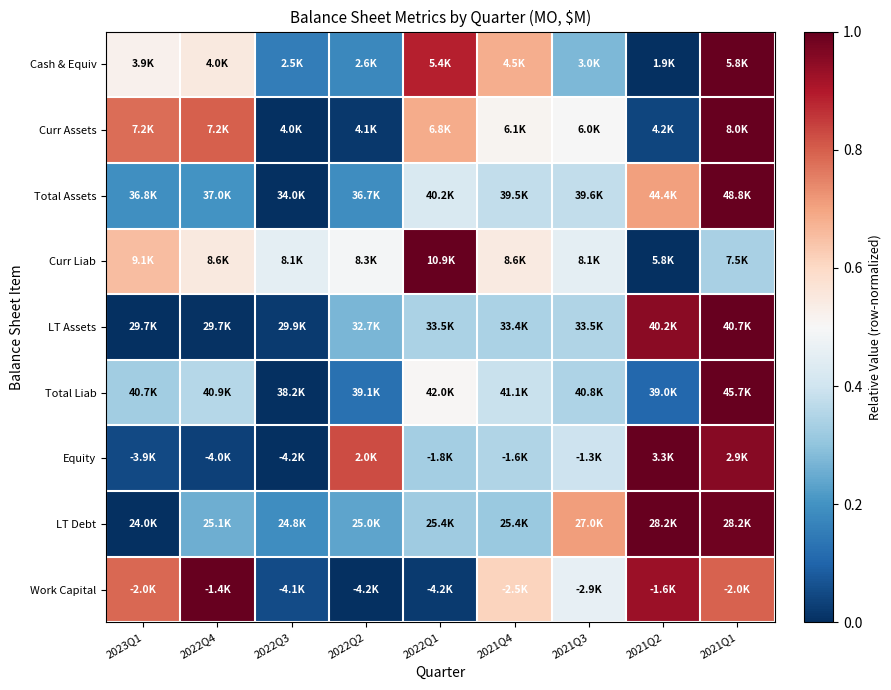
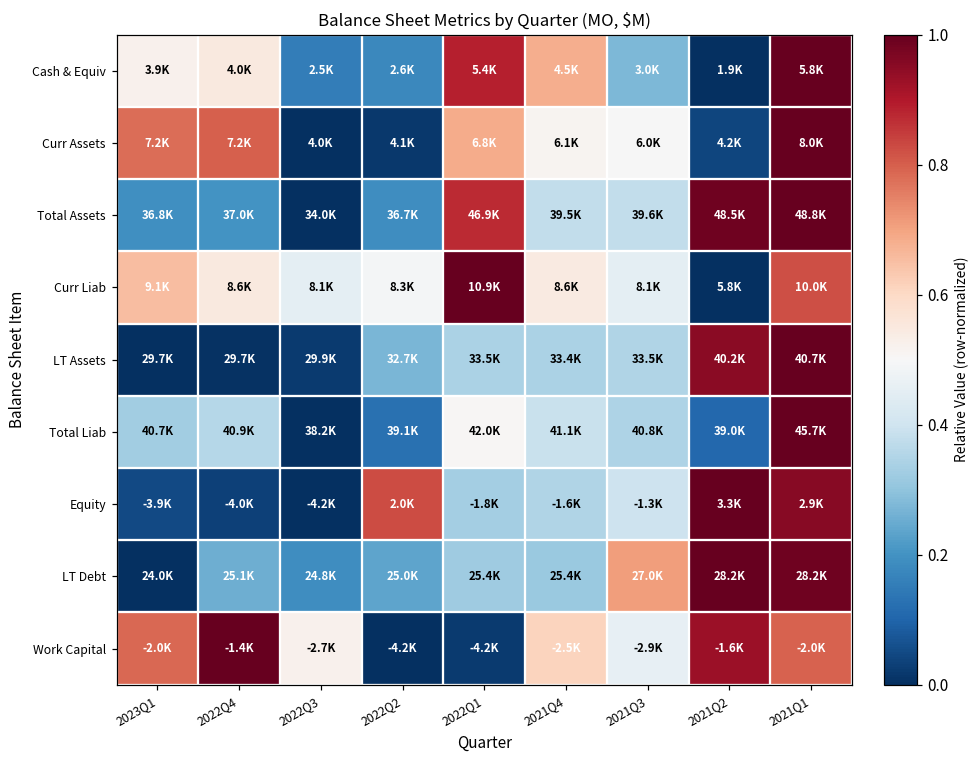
  {
    "Cash & Equiv": {
      "2023Q1": "3.9K",
      "2022Q4": "4.0K",
      "2022Q3": "2.5K",
      "2022Q2": "2.6K",
      "2022Q1": "5.4K",
      "2021Q4": "4.5K",
      "2021Q3": "3.0K",
      "2021Q2": "1.9K",
      "2021Q1": "5.8K"
    },
    "Curr Assets": {
      "2023Q1": "7.2K",
      "2022Q4": "7.2K",
      "2022Q3": "4.0K",
      "2022Q2": "4.1K",
      "2022Q1": "6.8K",
      "2021Q4": "6.1K",
      "2021Q3": "6.0K",
      "2021Q2": "4.2K",
      "2021Q1": "8.0K"
    },
    "Total Assets": {
      "2023Q1": "36.8K",
      "2022Q4": "37.0K",
      "2022Q3": "34.0K",
      "2022Q2": "36.7K",
-     "2022Q1": "40.2K",
+     "2022Q1": "46.9K",
      "2021Q4": "39.5K",
      "2021Q3": "39.6K",
-     "2021Q2": "44.4K",
+     "2021Q2": "48.5K",
      "2021Q1": "48.8K"
    },
    "Curr Liab": {
      "2023Q1": "9.1K",
      "2022Q4": "8.6K",
      "2022Q3": "8.1K",
      "2022Q2": "8.3K",
      "2022Q1": "10.9K",
      "2021Q4": "8.6K",
      "2021Q3": "8.1K",
      "2021Q2": "5.8K",
-     "2021Q1": "7.5K"
+     "2021Q1": "10.0K"
    },
    "LT Assets": {
      "2023Q1": "29.7K",
      "2022Q4": "29.7K",
      "2022Q3": "29.9K",
      "2022Q2": "32.7K",
      "2022Q1": "33.5K",
      "2021Q4": "33.4K",
      "2021Q3": "33.5K",
      "2021Q2": "40.2K",
      "2021Q1": "40.7K"
    },
    "Total Liab": {
      "2023Q1": "40.7K",
      "2022Q4": "40.9K",
      "2022Q3": "38.2K",
      "2022Q2": "39.1K",
      "2022Q1": "42.0K",
      "2021Q4": "41.1K",
      "2021Q3": "40.8K",
      "2021Q2": "39.0K",
      "2021Q1": "45.7K"
    },
    "Equity": {
      "2023Q1": "-3.9K",
      "2022Q4": "-4.0K",
      "2022Q3": "-4.2K",
      "2022Q2": "2.0K",
      "2022Q1": "-1.8K",
      "2021Q4": "-1.6K",
      "2021Q3": "-1.3K",
      "2021Q2": "3.3K",
      "2021Q1": "2.9K"
    },
    "LT Debt": {
      "2023Q1": "24.0K",
      "2022Q4": "25.1K",
      "2022Q3": "24.8K",
      "2022Q2": "25.0K",
      "2022Q1": "25.4K",
      "2021Q4": "25.4K",
      "2021Q3": "27.0K",
      "2021Q2": "28.2K",
      "2021Q1": "28.2K"
    },
    "Work Capital": {
      "2023Q1": "-2.0K",
      "2022Q4": "-1.4K",
-     "2022Q3": "-4.1K",
+     "2022Q3": "-2.7K",
      "2022Q2": "-4.2K",
      "2022Q1": "-4.2K",
      "2021Q4": "-2.5K",
      "2021Q3": "-2.9K",
      "2021Q2": "-1.6K",
      "2021Q1": "-2.0K"
    }
  }
